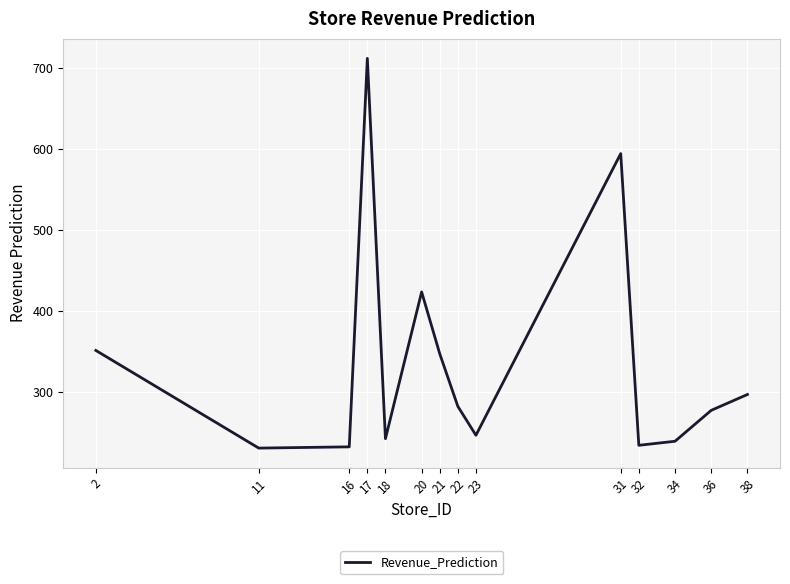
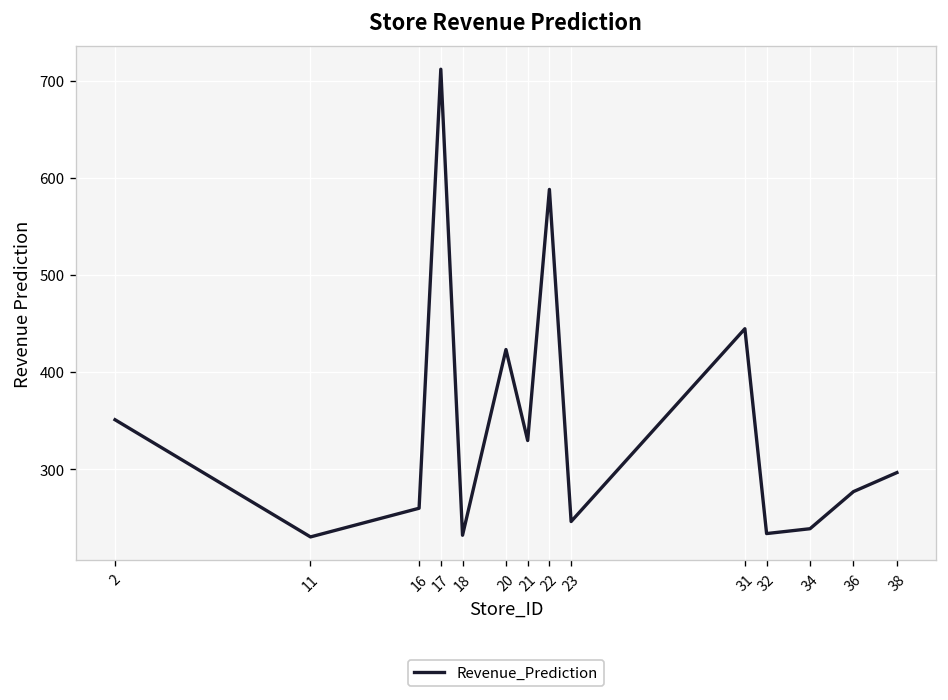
  {
    "2": 350,
    "11": 230,
-   "16": 230,
+   "16": 260,
    "17": 710,
-   "18": 240,
+   "18": 230,
    "20": 420,
-   "21": 350,
-   "22": 280,
+   "21": 330,
+   "22": 590,
    "23": 250,
-   "31": 590,
+   "31": 440,
    "32": 230,
    "34": 240,
    "36": 280,
    "38": 300
  }
